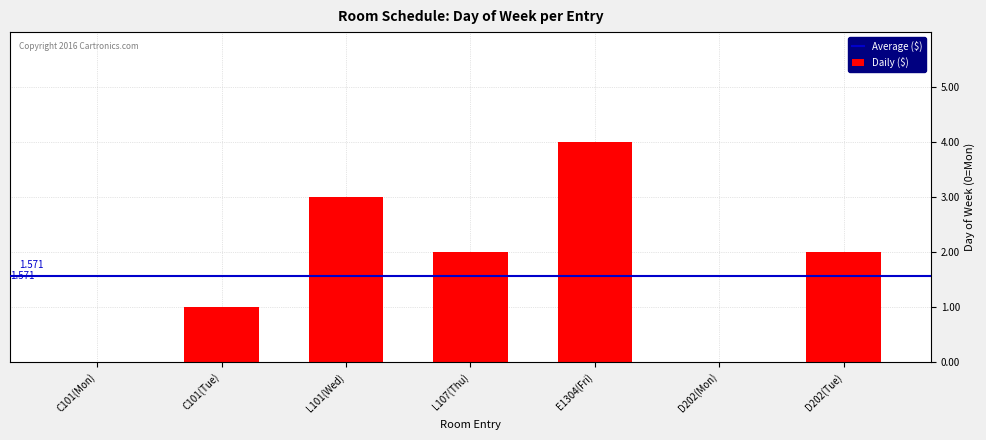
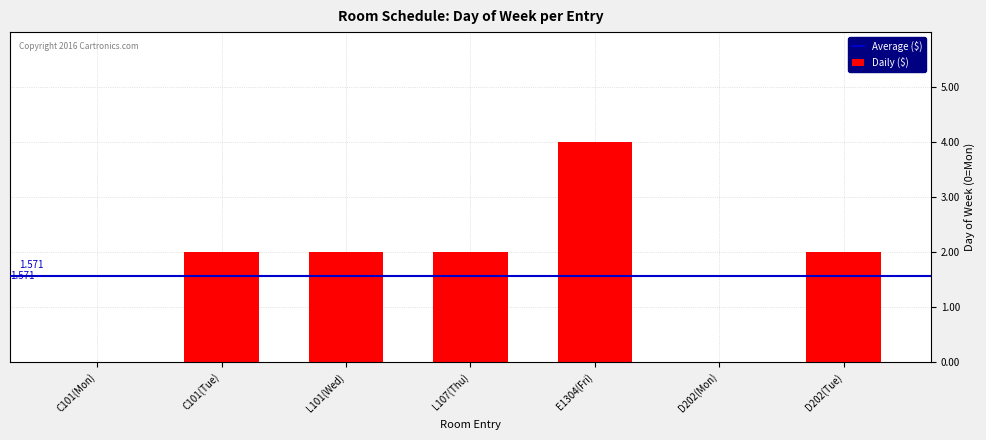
  {
    "C101(Mon)": 0,
-   "C101(Tue)": 1,
-   "L101(Wed)": 3,
+   "C101(Tue)": 2,
+   "L101(Wed)": 2,
    "L107(Thu)": 2,
    "E1304(Fri)": 4,
    "D202(Mon)": 0,
    "D202(Tue)": 2
  }
